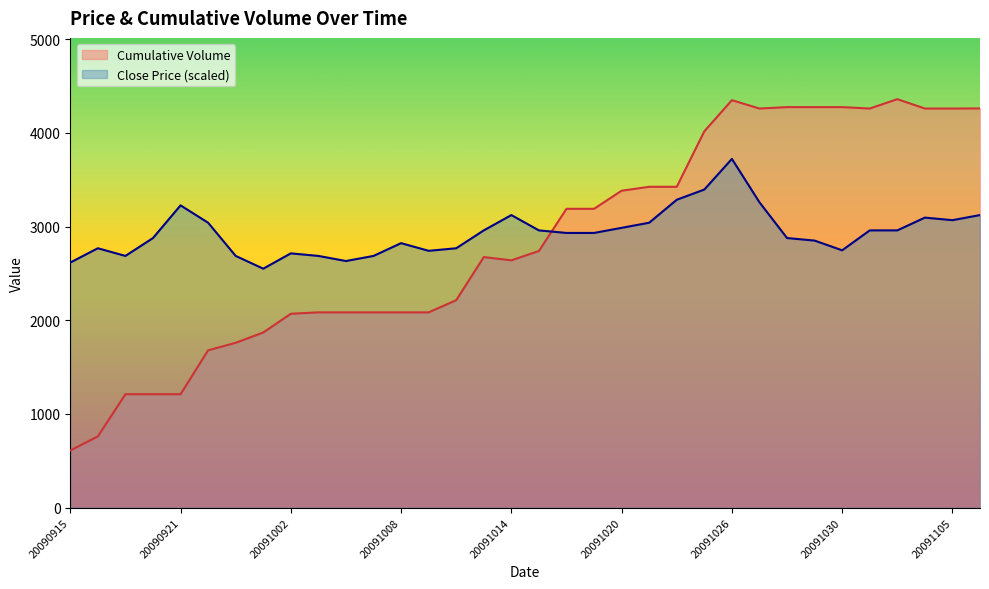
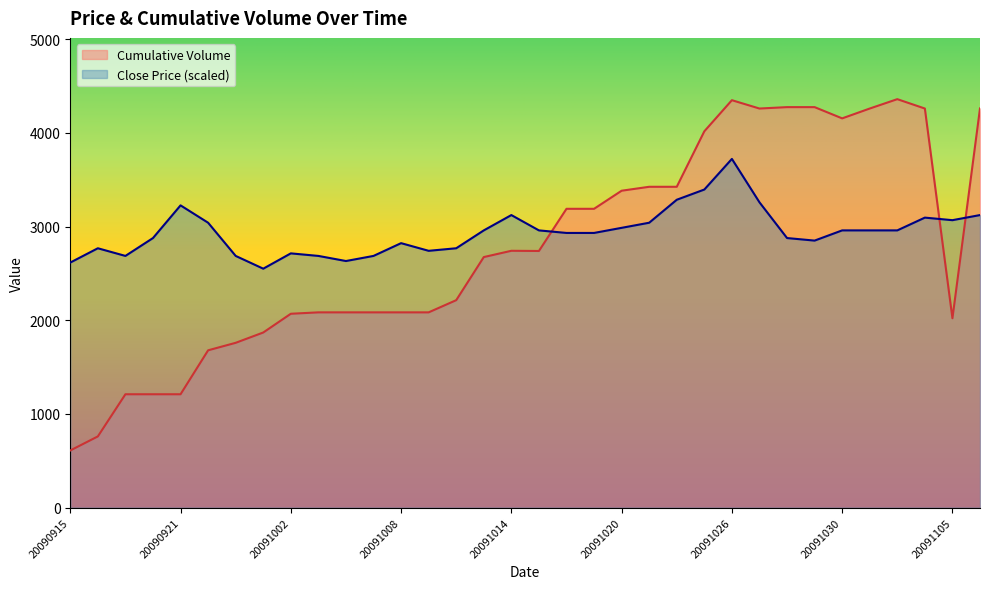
  {
    "Cumulative Volume": {
      "20090915": 600,
      "20090921": 1200,
      "20091002": 2100,
      "20091008": 2100,
-     "20091014": 2600,
+     "20091014": 2700,
      "20091020": 3400,
      "20091026": 4300,
-     "20091030": 4300,
-     "20091105": 4300
+     "20091030": 4200,
+     "20091105": 2000
    },
    "Close Price (scaled)": {
      "20090915": 2600,
      "20090921": 3200,
      "20091002": 2700,
      "20091008": 2800,
      "20091014": 3100,
      "20091020": 3000,
      "20091026": 3700,
-     "20091030": 2700,
+     "20091030": 3000,
      "20091105": 3100
    }
  }
